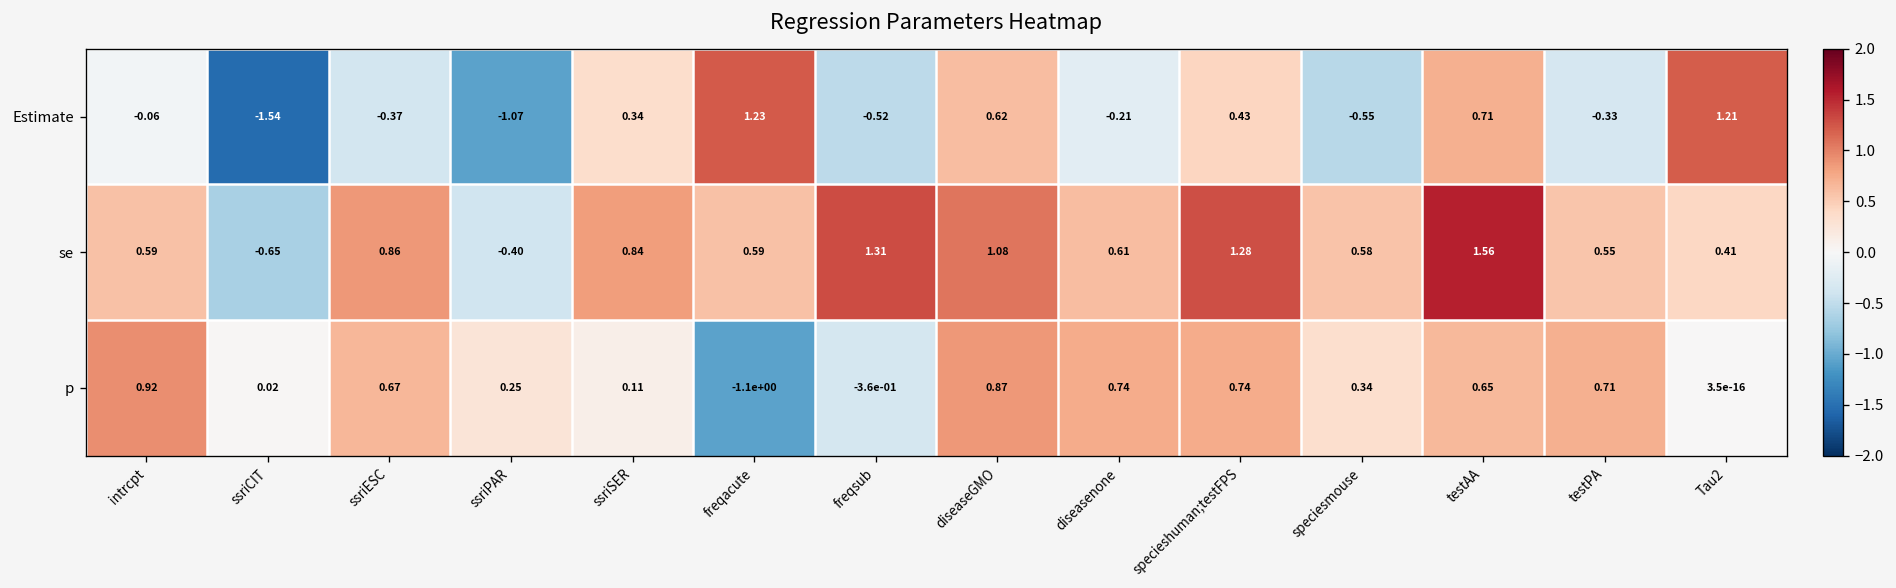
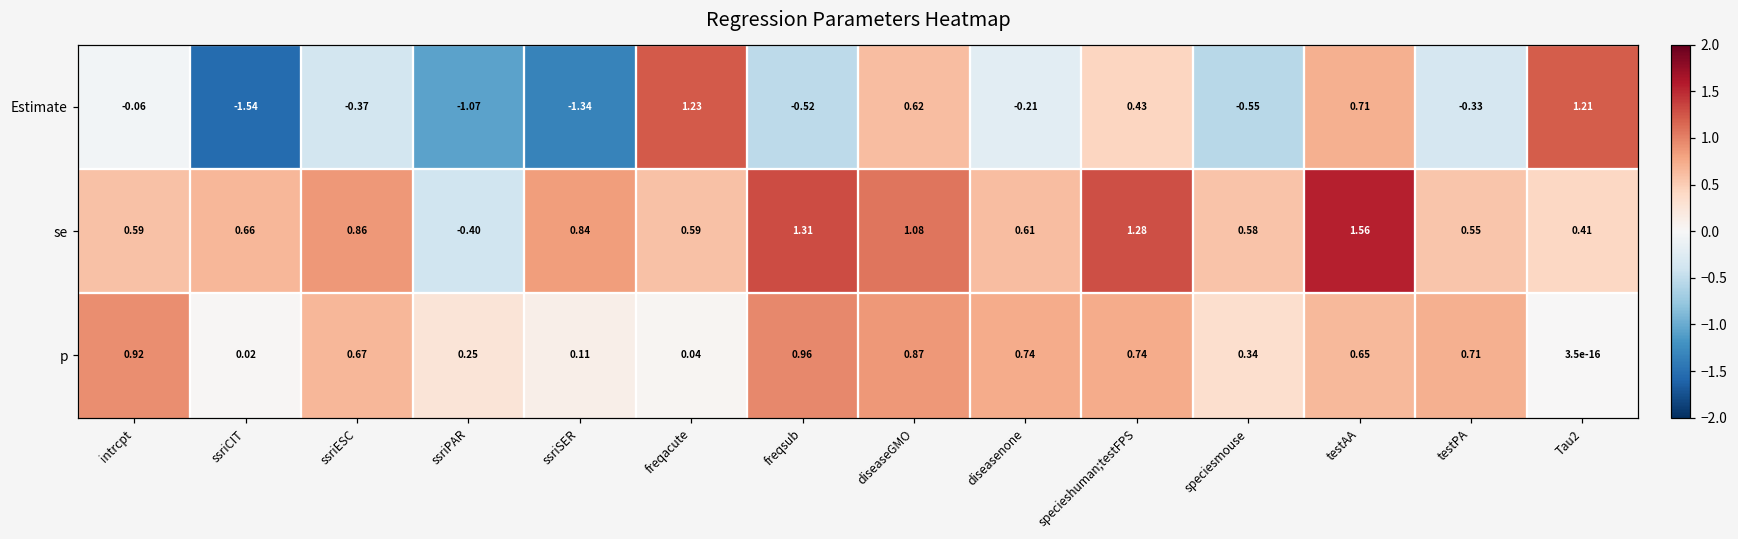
  {
    "Estimate": {
      "intrcpt": "-0.06",
      "ssriCIT": "-1.54",
      "ssriESC": "-0.37",
      "ssriPAR": "-1.07",
-     "ssriSER": "0.34",
+     "ssriSER": "-1.34",
      "freqacute": "1.23",
      "freqsub": "-0.52",
      "diseaseGMO": "0.62",
      "diseasenone": "-0.21",
      "specieshuman;testFPS": "0.43",
      "speciesmouse": "-0.55",
      "testAA": "0.71",
      "testPA": "-0.33",
      "Tau2": "1.21"
    },
    "se": {
      "intrcpt": "0.59",
-     "ssriCIT": "-0.65",
+     "ssriCIT": "0.66",
      "ssriESC": "0.86",
      "ssriPAR": "-0.40",
      "ssriSER": "0.84",
      "freqacute": "0.59",
      "freqsub": "1.31",
      "diseaseGMO": "1.08",
      "diseasenone": "0.61",
      "specieshuman;testFPS": "1.28",
      "speciesmouse": "0.58",
      "testAA": "1.56",
      "testPA": "0.55",
      "Tau2": "0.41"
    },
    "p": {
      "intrcpt": "0.92",
      "ssriCIT": "0.02",
      "ssriESC": "0.67",
      "ssriPAR": "0.25",
      "ssriSER": "0.11",
-     "freqacute": "-1.1e+00",
-     "freqsub": "-3.6e-01",
+     "freqacute": "0.04",
+     "freqsub": "0.96",
      "diseaseGMO": "0.87",
      "diseasenone": "0.74",
      "specieshuman;testFPS": "0.74",
      "speciesmouse": "0.34",
      "testAA": "0.65",
      "testPA": "0.71",
      "Tau2": "3.5e-16"
    }
  }
